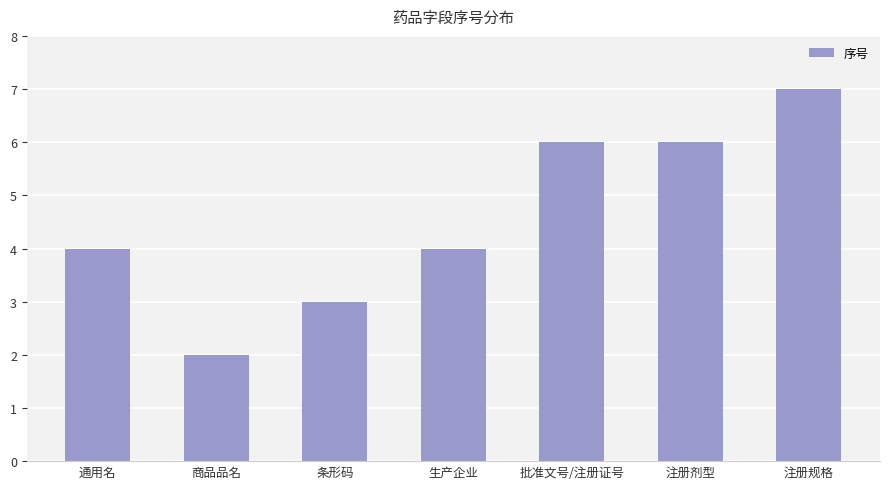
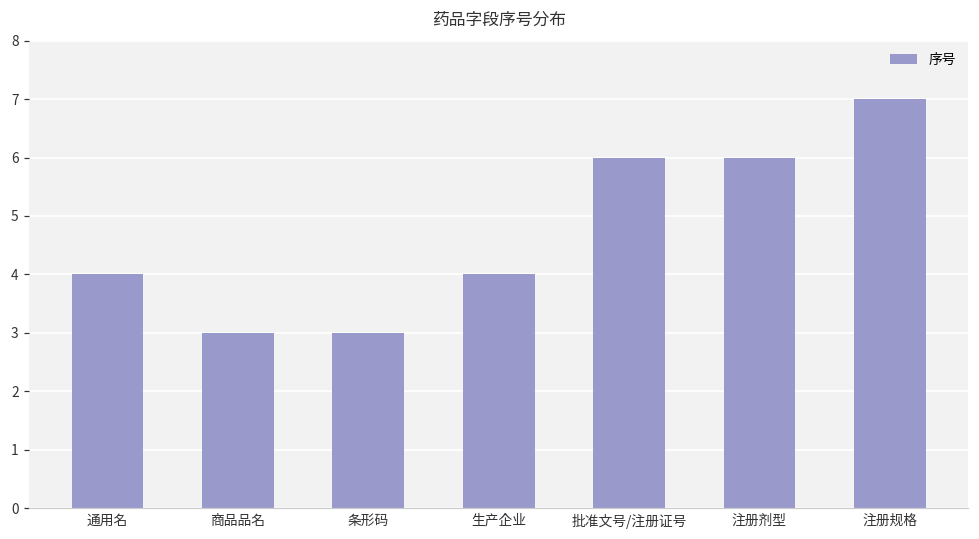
  {
    "通用名": 4,
-   "商品品名": 2,
+   "商品品名": 3,
    "条形码": 3,
    "生产企业": 4,
    "批准文号/注册证号": 6,
    "注册剂型": 6,
    "注册规格": 7
  }
